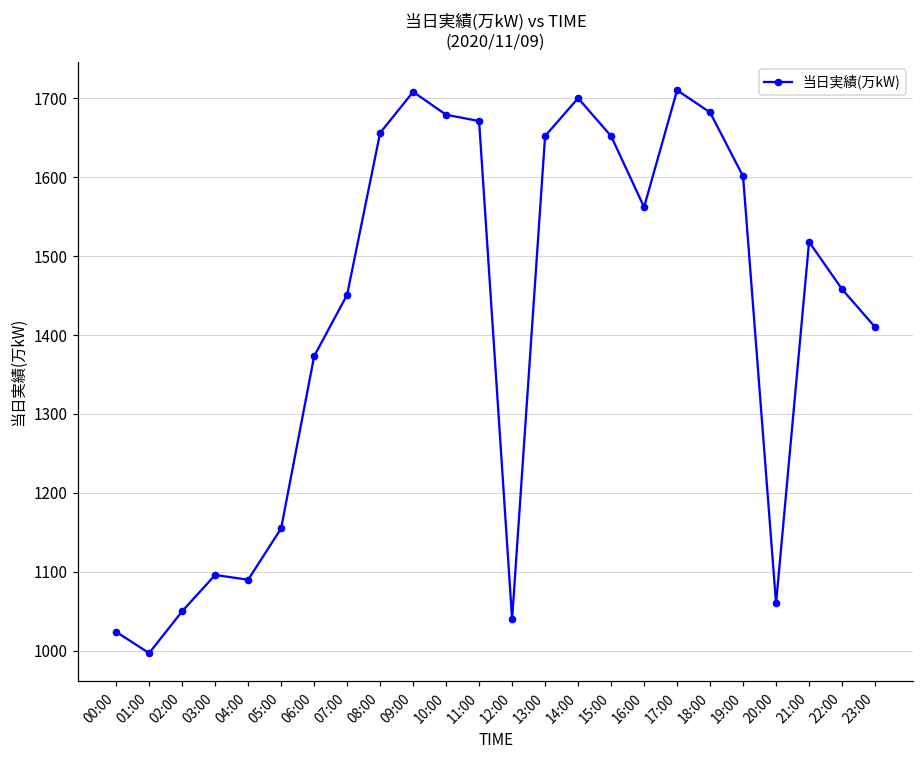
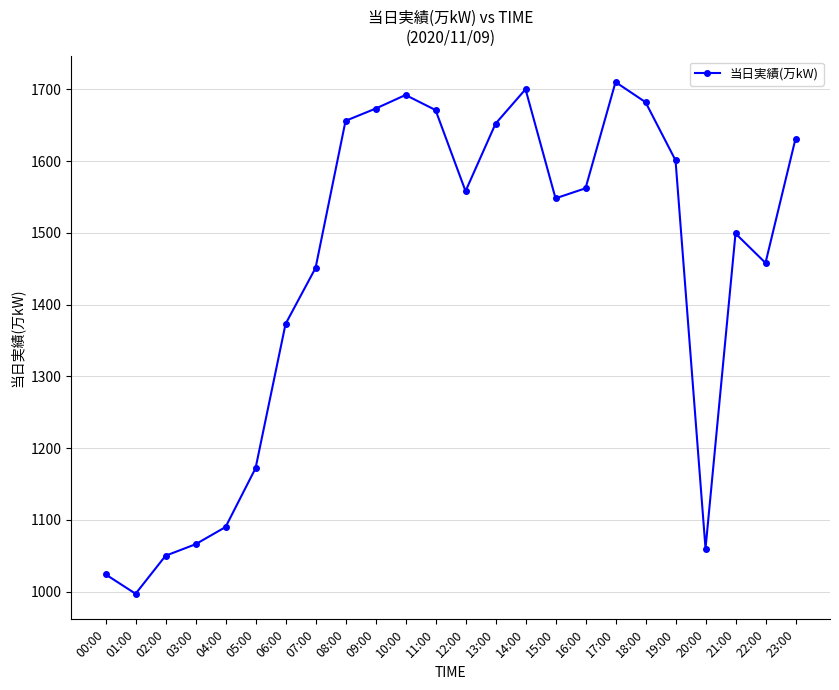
  {
    "00:00": 1020,
    "01:00": 1000,
    "02:00": 1050,
-   "03:00": 1100,
+   "03:00": 1070,
    "04:00": 1090,
-   "05:00": 1160,
+   "05:00": 1170,
    "06:00": 1370,
    "07:00": 1450,
    "08:00": 1660,
-   "09:00": 1710,
-   "10:00": 1680,
+   "09:00": 1670,
+   "10:00": 1690,
    "11:00": 1670,
-   "12:00": 1040,
+   "12:00": 1560,
    "13:00": 1650,
    "14:00": 1700,
-   "15:00": 1650,
+   "15:00": 1550,
    "16:00": 1560,
    "17:00": 1710,
    "18:00": 1680,
    "19:00": 1600,
    "20:00": 1060,
-   "21:00": 1520,
+   "21:00": 1500,
    "22:00": 1460,
-   "23:00": 1410
+   "23:00": 1630
  }
